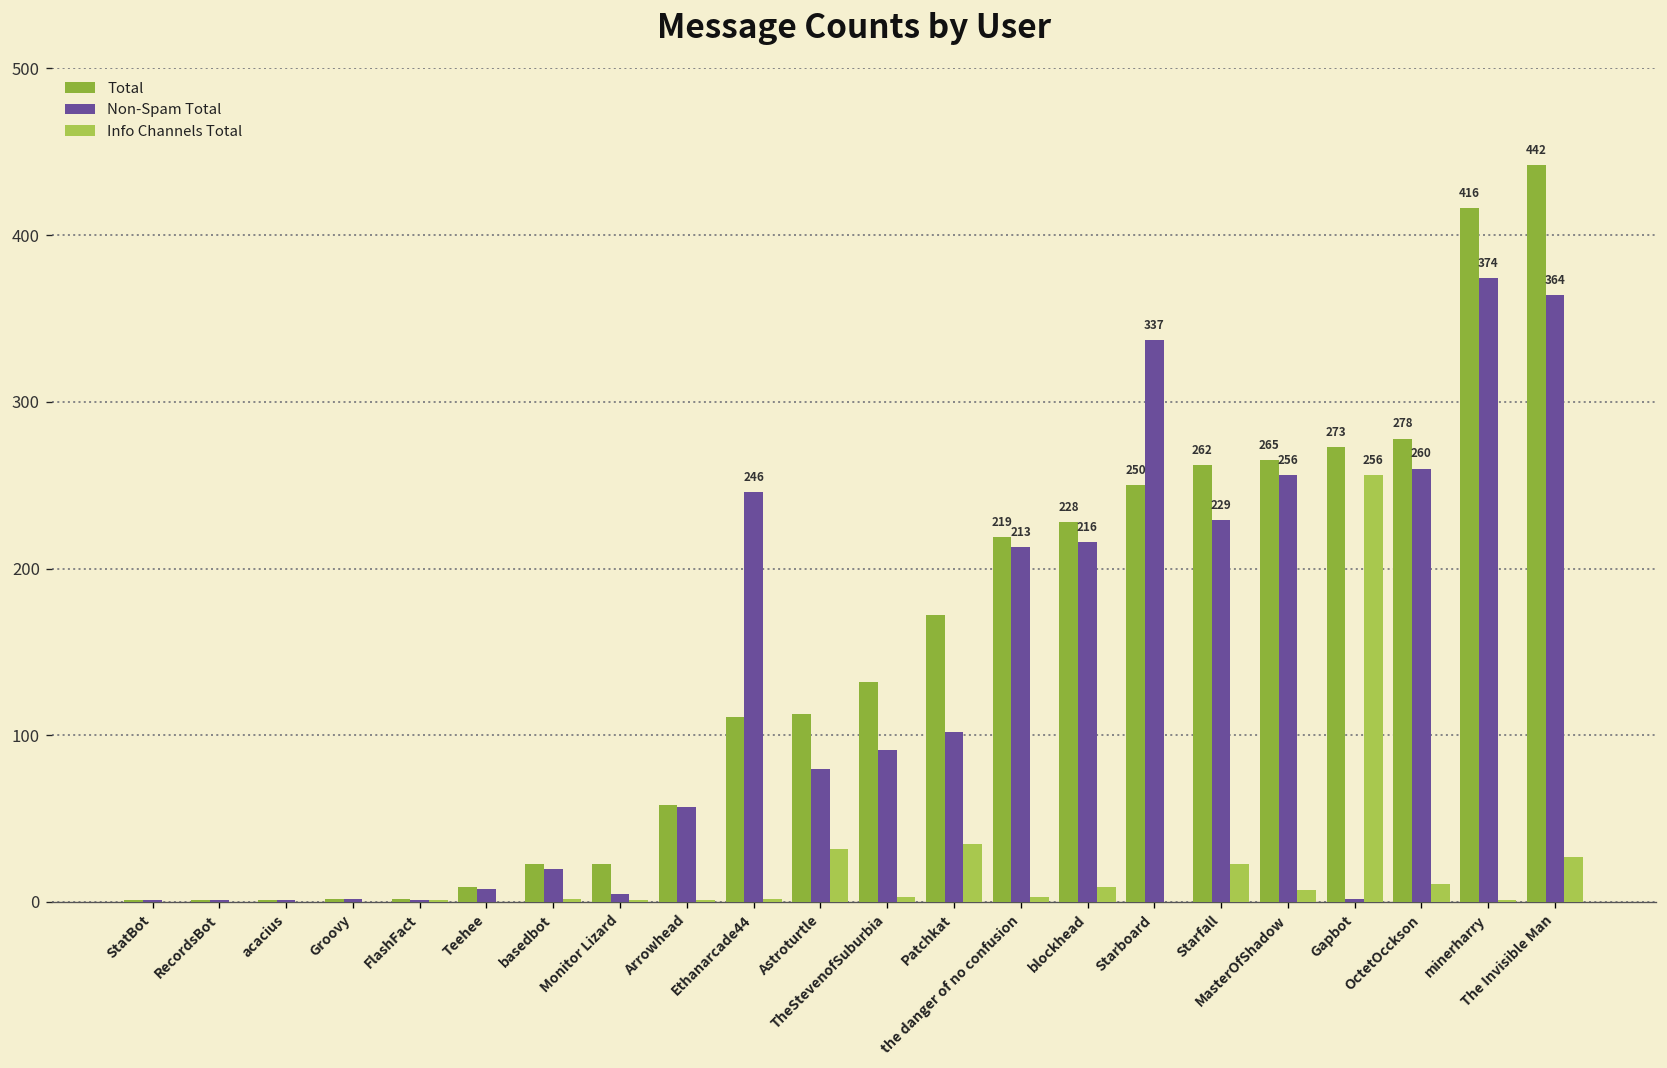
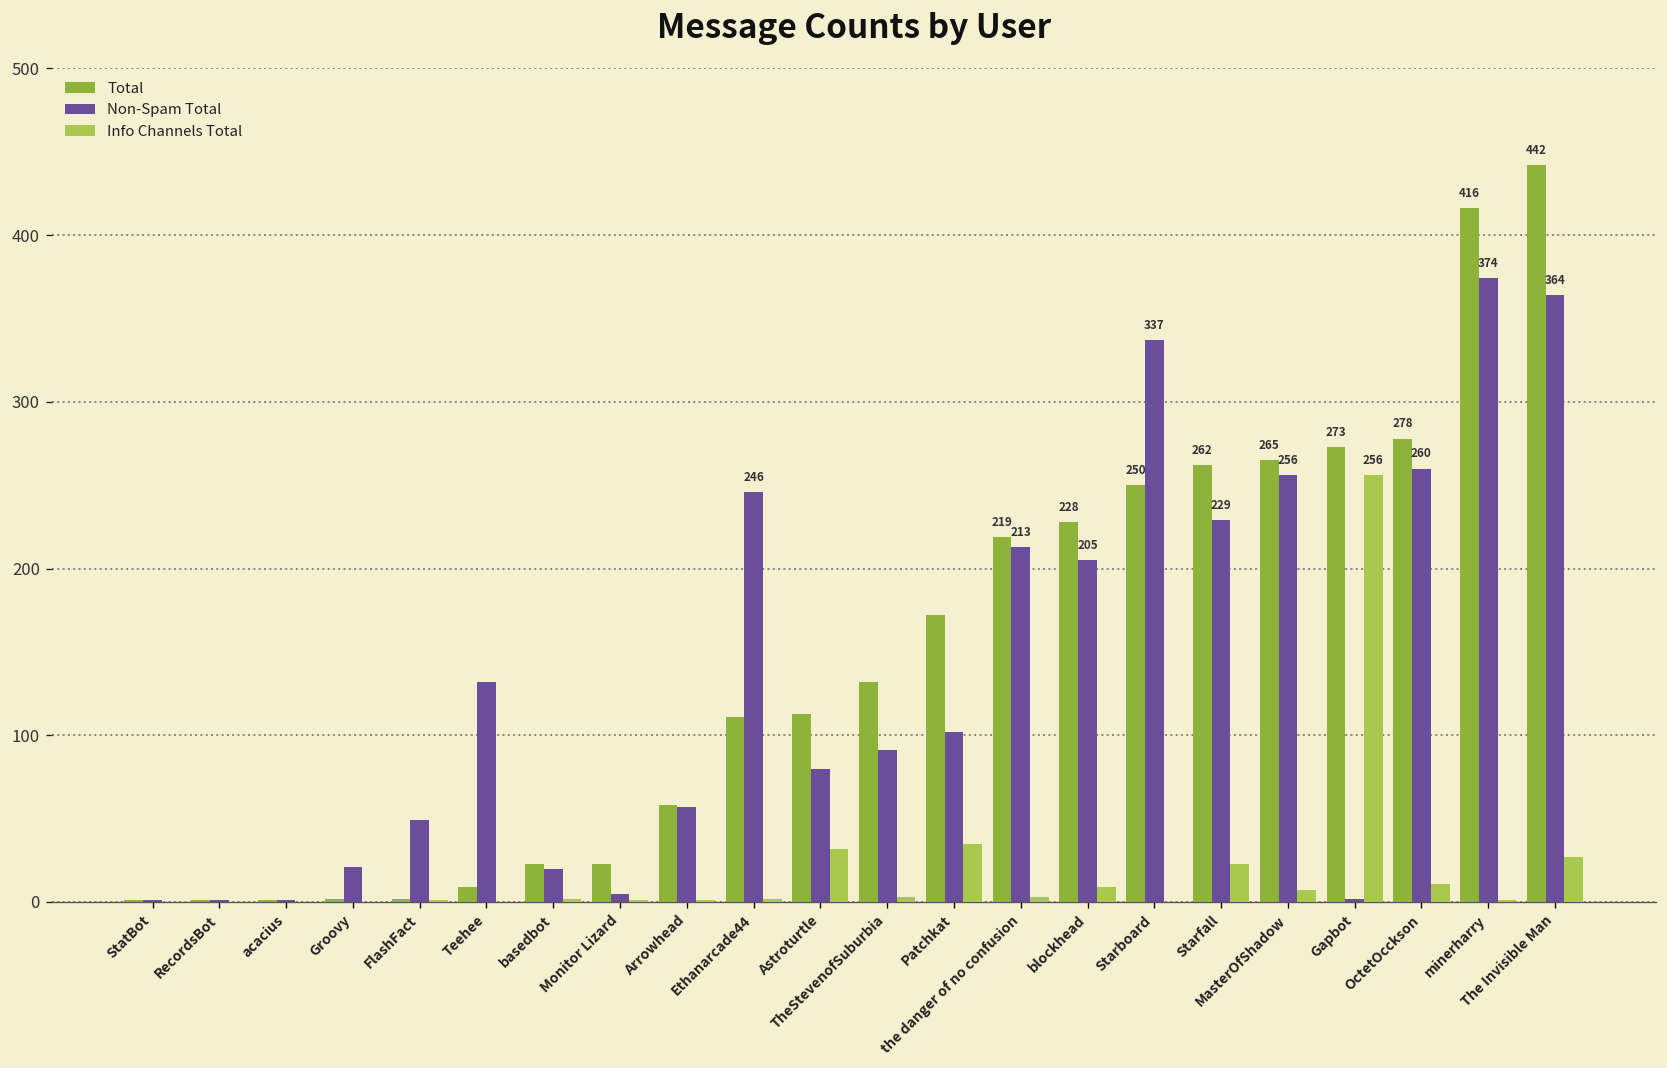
  {
    "Non-Spam Total": {
-     "Groovy": 2,
-     "FlashFact": 1,
-     "Teehee": 8,
+     "Groovy": 21,
+     "FlashFact": 49,
+     "Teehee": 132,
      "Ethanarcade44": 246,
      "the danger of no confusion": 213,
-     "blockhead": 216,
+     "blockhead": 205,
      "Starboard": 337,
      "Starfall": 229,
      "MasterOfShadow": 256,
      "OctetOcckson": 260,
      "minerharry": 374,
      "The Invisible Man": 364
    }
  }
